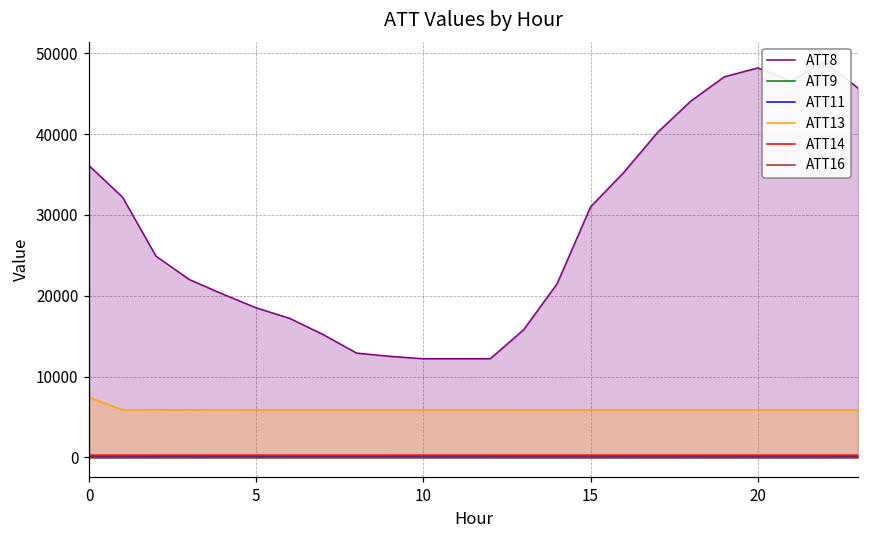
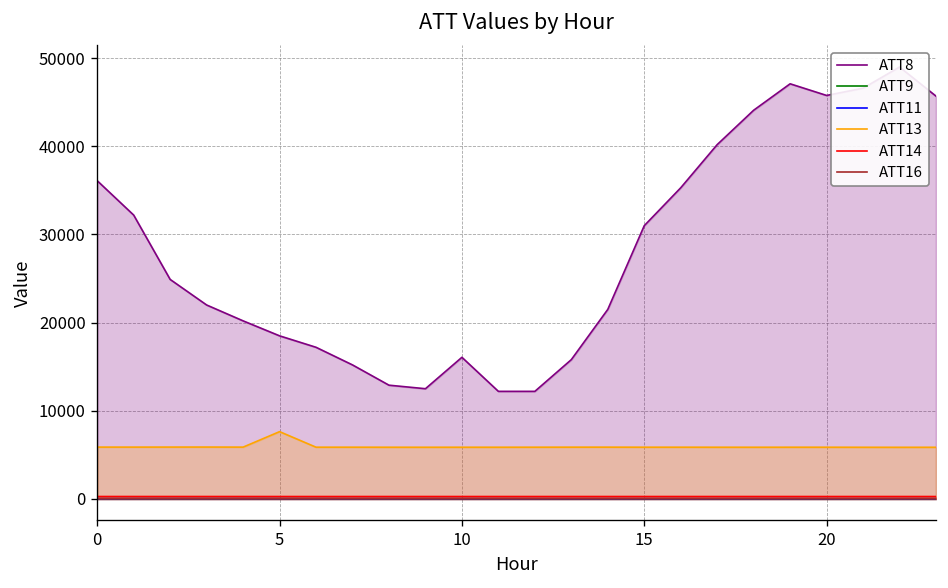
  {
    "ATT8": {
      "0": 36000,
      "5": 19000,
-     "10": 12000,
+     "10": 16000,
      "15": 31000,
-     "20": 48000
+     "20": 46000
    },
    "ATT13": {
-     "0": 7000,
-     "5": 6000,
+     "0": 6000,
+     "5": 8000,
      "10": 6000,
      "15": 6000,
      "20": 6000
    }
  }
